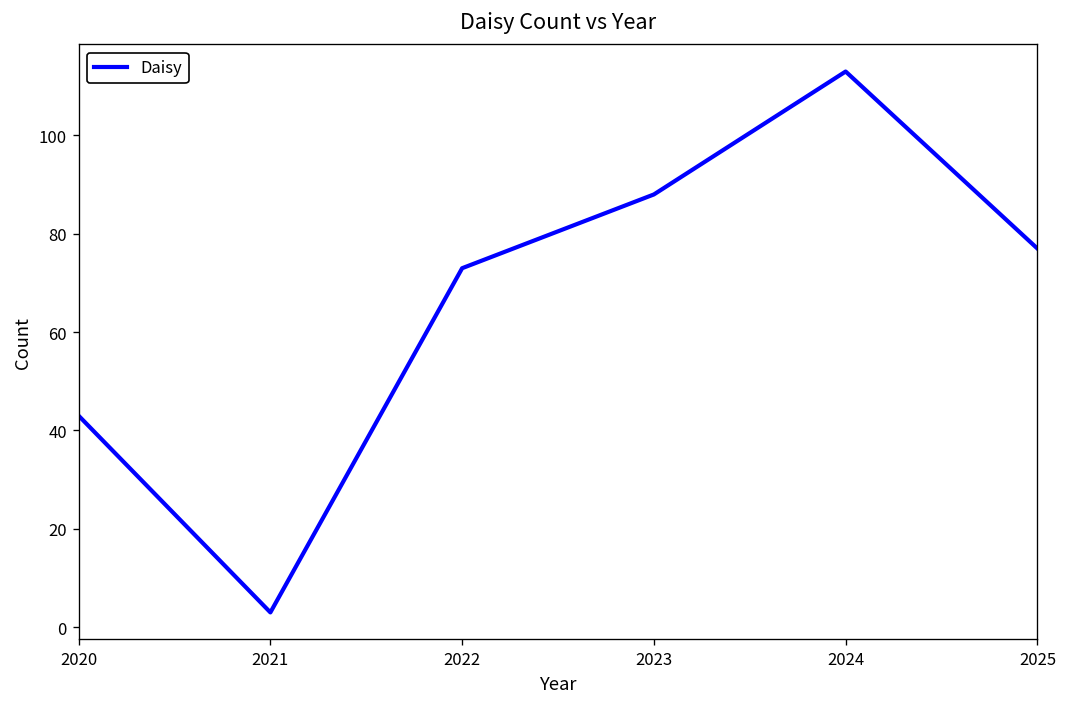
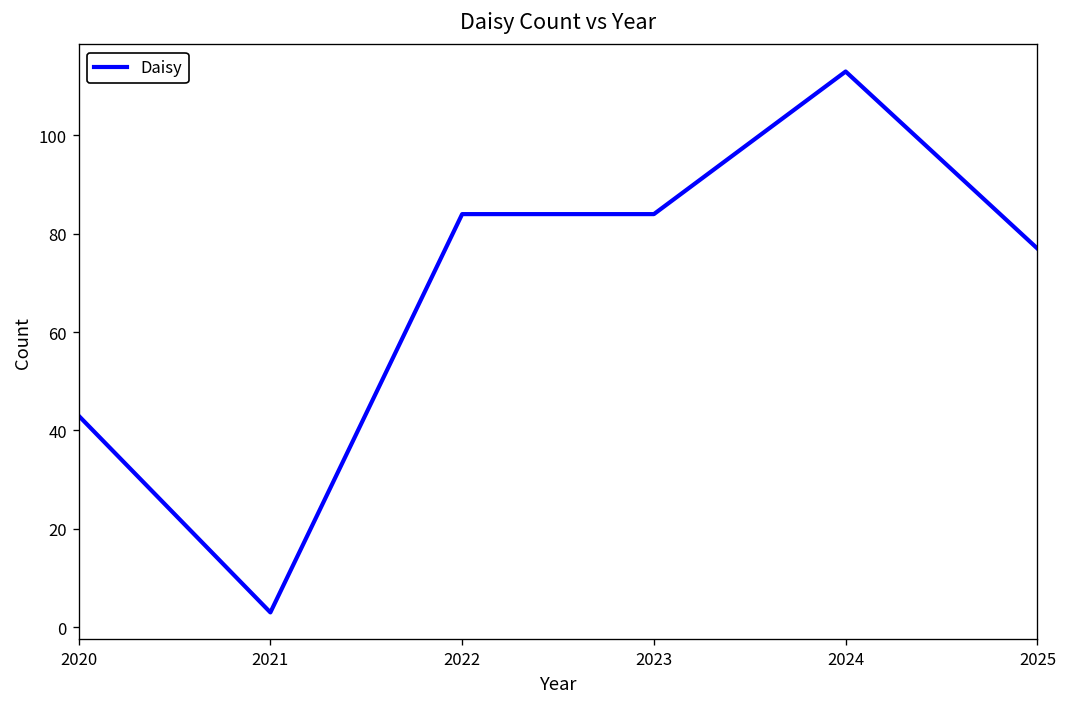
  {
    "2020": 43,
    "2021": 3,
-   "2022": 73,
-   "2023": 88,
+   "2022": 84,
+   "2023": 84,
    "2024": 113,
    "2025": 77
  }
